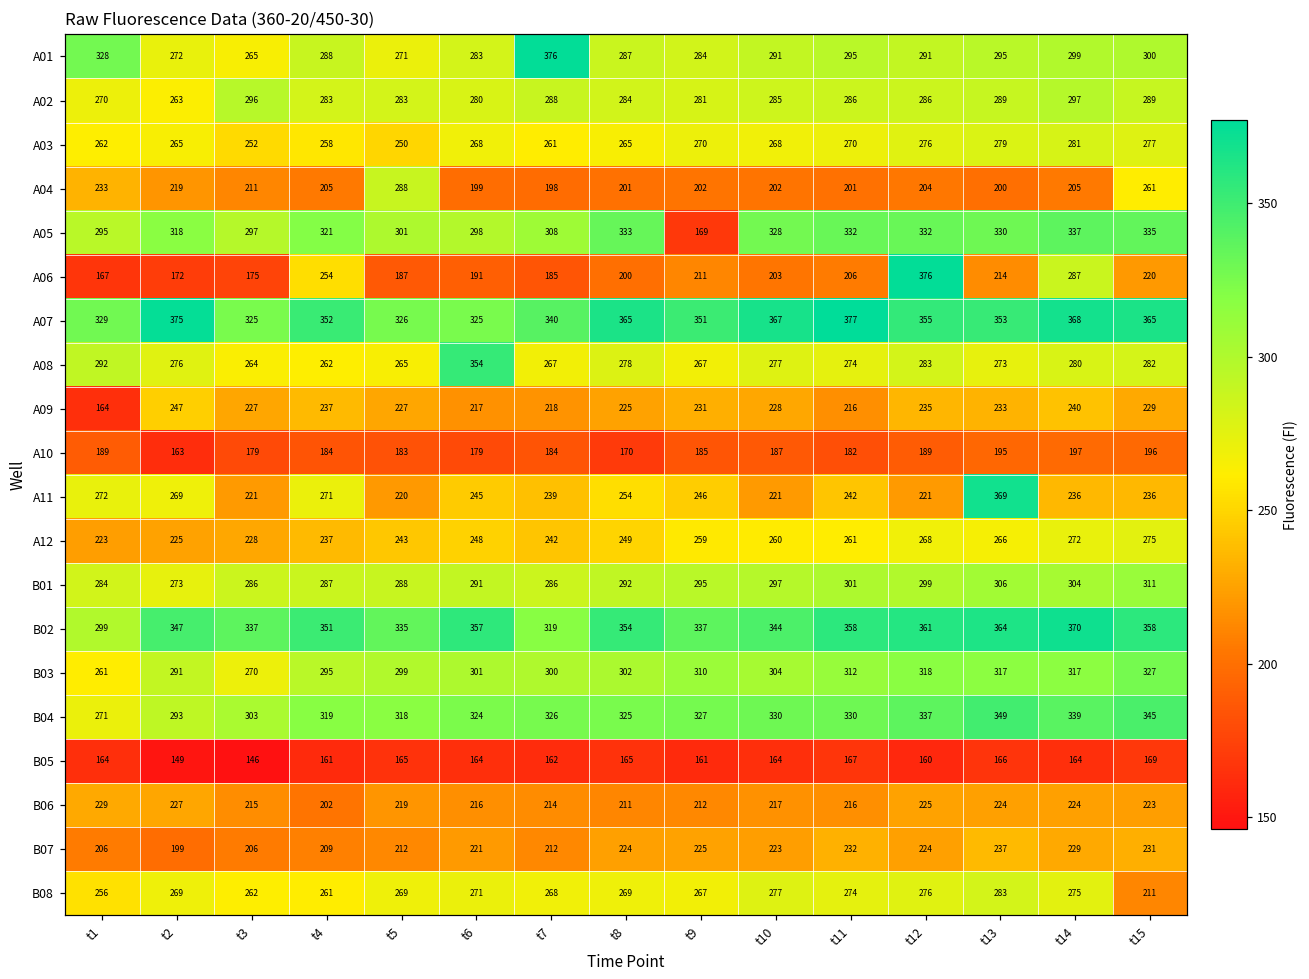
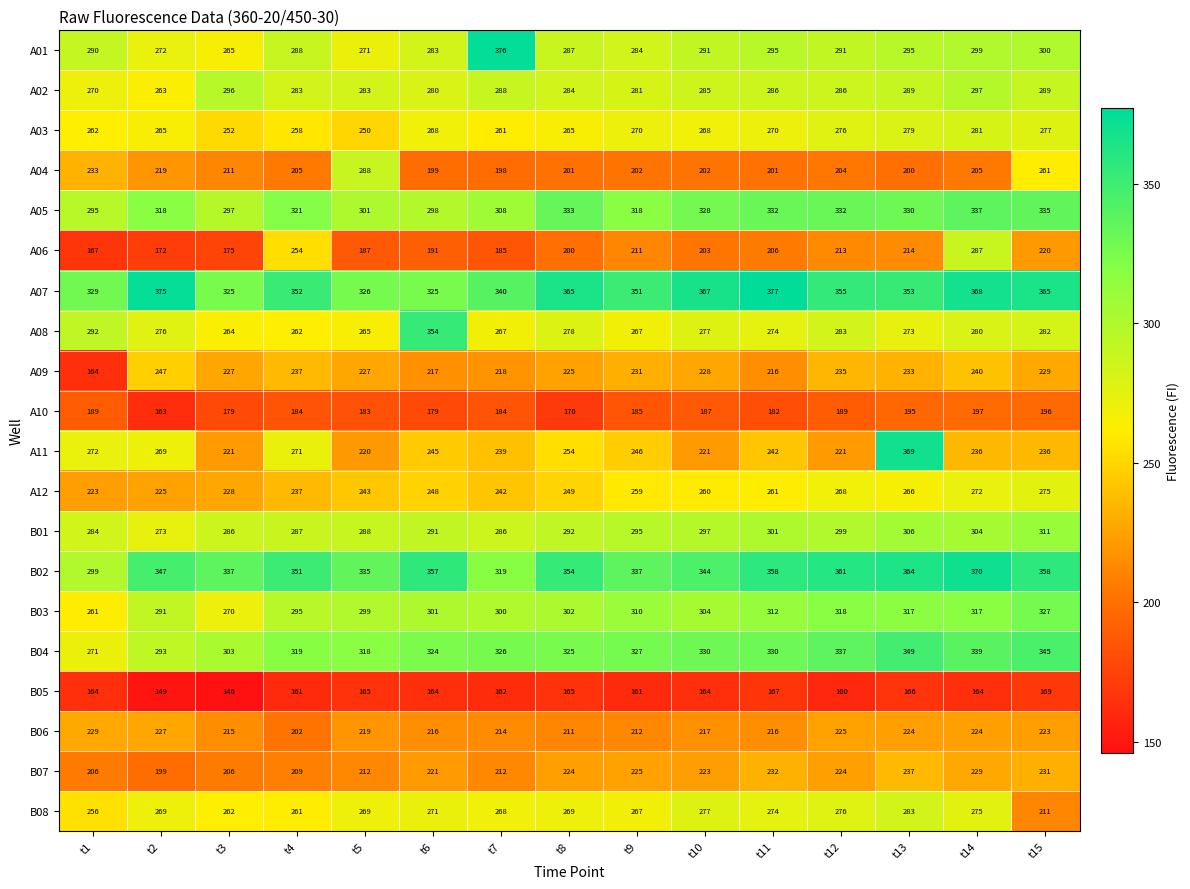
  {
    "A01": {
-     "t1": 328,
+     "t1": 290,
      "t2": 272,
      "t3": 265,
      "t4": 288,
      "t5": 271,
      "t6": 283,
      "t7": 376,
      "t8": 287,
      "t9": 284,
      "t10": 291,
      "t11": 295,
      "t12": 291,
      "t13": 295,
      "t14": 299,
      "t15": 300
    },
    "A05": {
      "t1": 295,
      "t2": 318,
      "t3": 297,
      "t4": 321,
      "t5": 301,
      "t6": 298,
      "t7": 308,
      "t8": 333,
-     "t9": 169,
+     "t9": 318,
      "t10": 328,
      "t11": 332,
      "t12": 332,
      "t13": 330,
      "t14": 337,
      "t15": 335
    },
    "A06": {
      "t1": 167,
      "t2": 172,
      "t3": 175,
      "t4": 254,
      "t5": 187,
      "t6": 191,
      "t7": 185,
      "t8": 200,
      "t9": 211,
      "t10": 203,
      "t11": 206,
-     "t12": 376,
+     "t12": 213,
      "t13": 214,
      "t14": 287,
      "t15": 220
    }
  }
